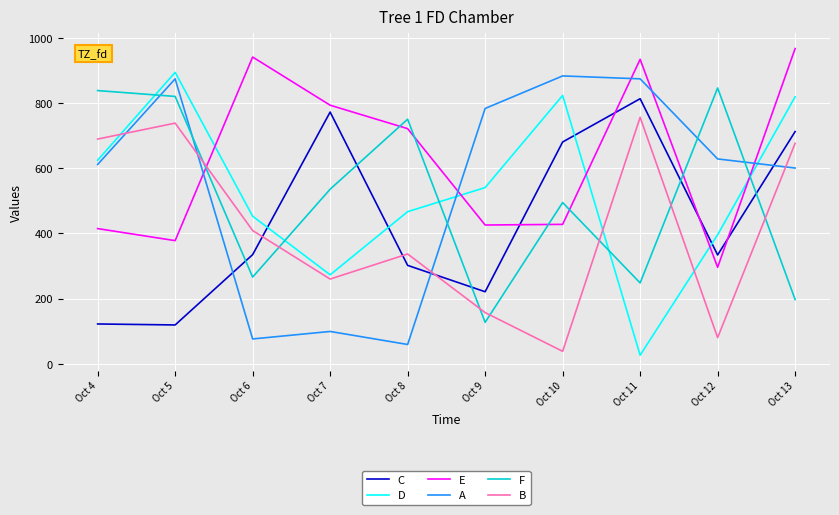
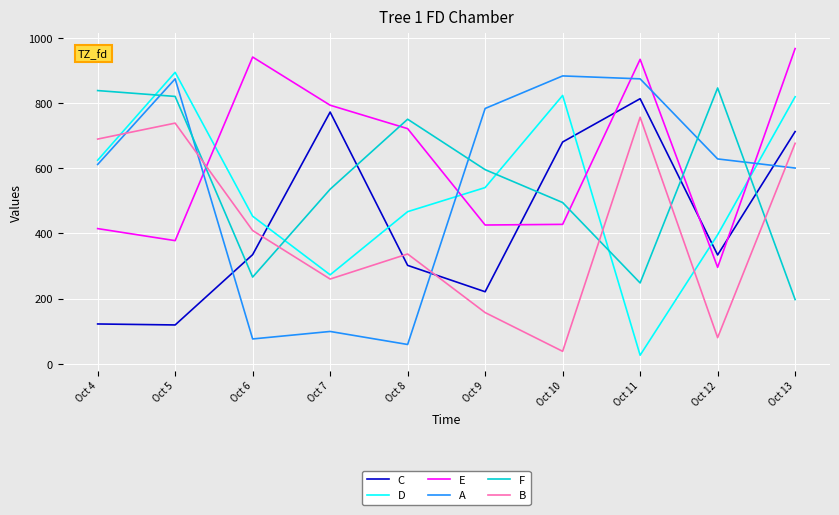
  {
    "C": {
      "Oct 4": 120,
      "Oct 5": 120,
      "Oct 6": 340,
      "Oct 7": 770,
      "Oct 8": 300,
      "Oct 9": 220,
      "Oct 10": 680,
      "Oct 11": 810,
      "Oct 12": 330,
      "Oct 13": 710
    },
    "D": {
      "Oct 4": 630,
      "Oct 5": 900,
      "Oct 6": 450,
      "Oct 7": 270,
      "Oct 8": 470,
      "Oct 9": 540,
      "Oct 10": 820,
      "Oct 11": 30,
      "Oct 12": 400,
      "Oct 13": 820
    },
    "E": {
      "Oct 4": 420,
      "Oct 5": 380,
      "Oct 6": 940,
      "Oct 7": 790,
      "Oct 8": 720,
      "Oct 9": 430,
      "Oct 10": 430,
      "Oct 11": 940,
      "Oct 12": 300,
      "Oct 13": 970
    },
    "A": {
      "Oct 4": 610,
      "Oct 5": 880,
      "Oct 6": 80,
      "Oct 7": 100,
      "Oct 8": 60,
      "Oct 9": 780,
      "Oct 10": 880,
      "Oct 11": 880,
      "Oct 12": 630,
      "Oct 13": 600
    },
    "F": {
      "Oct 4": 840,
      "Oct 5": 820,
      "Oct 6": 270,
      "Oct 7": 540,
      "Oct 8": 750,
-     "Oct 9": 130,
+     "Oct 9": 600,
      "Oct 10": 500,
      "Oct 11": 250,
      "Oct 12": 850,
      "Oct 13": 200
    },
    "B": {
      "Oct 4": 690,
      "Oct 5": 740,
      "Oct 6": 410,
      "Oct 7": 260,
      "Oct 8": 340,
      "Oct 9": 160,
      "Oct 10": 40,
      "Oct 11": 760,
      "Oct 12": 80,
      "Oct 13": 680
    }
  }
